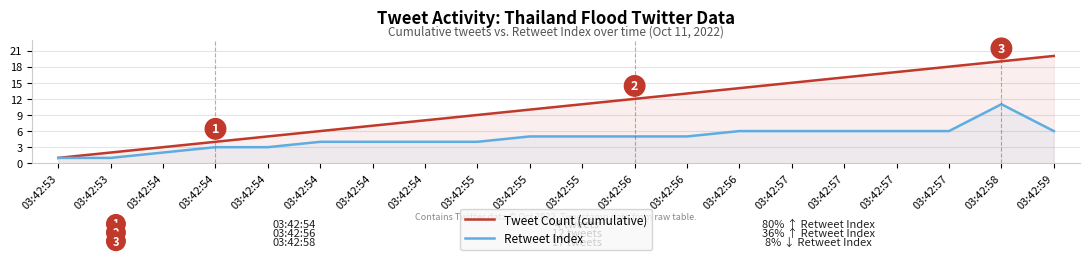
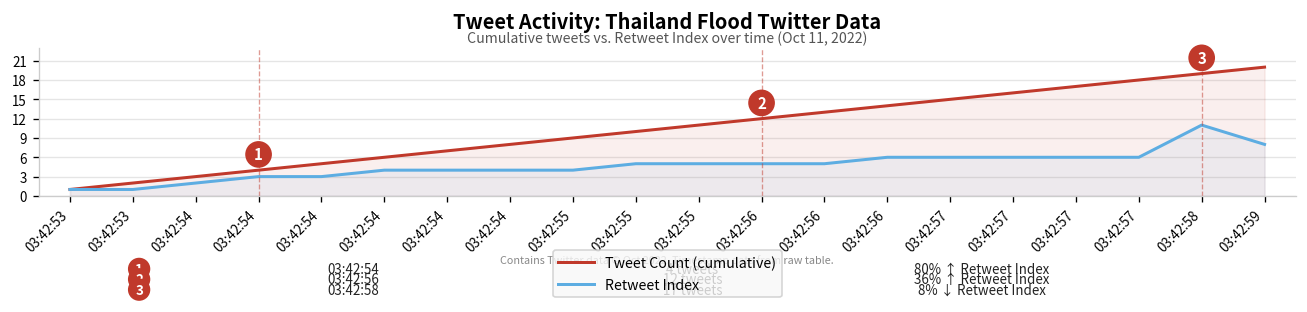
  {
    "Tweet Count (cumulative)": {
      "03:42:59": 20
    },
    "Retweet Index": {
      "03:42:58": 11,
-     "03:42:59": 6
+     "03:42:59": 8
    }
  }
